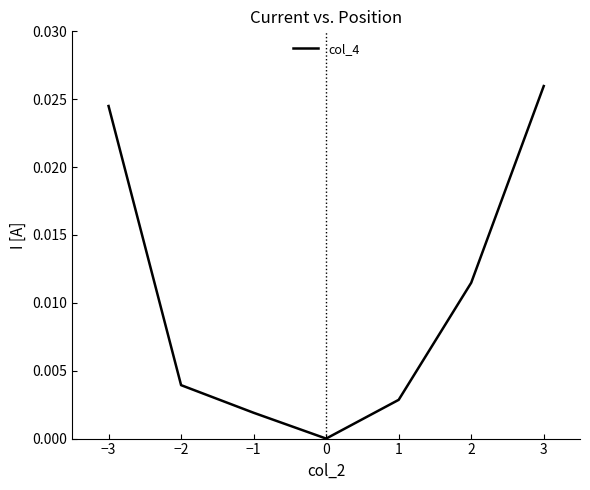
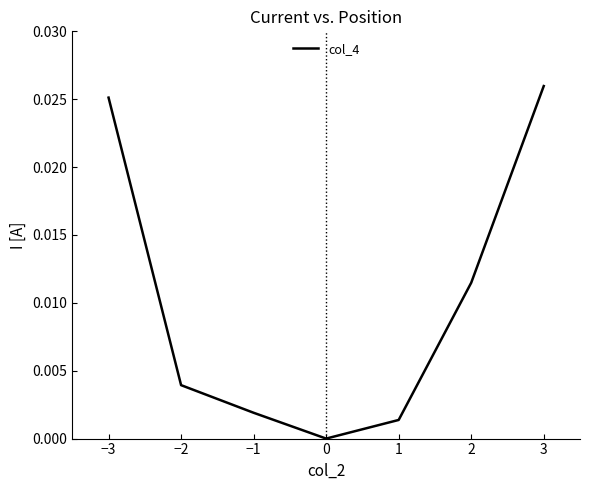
  {
-   "−3": 0.0245,
+   "−3": 0.0251,
    "−2": 0.0039,
    "−1": 0.0019,
    "0": 0.0000,
-   "1": 0.0029,
+   "1": 0.0014,
    "2": 0.0115,
    "3": 0.0260
  }
